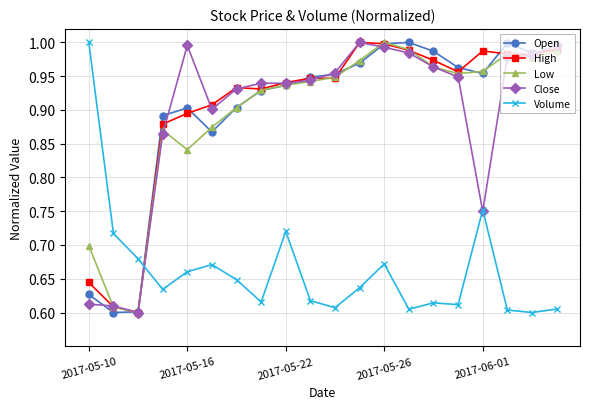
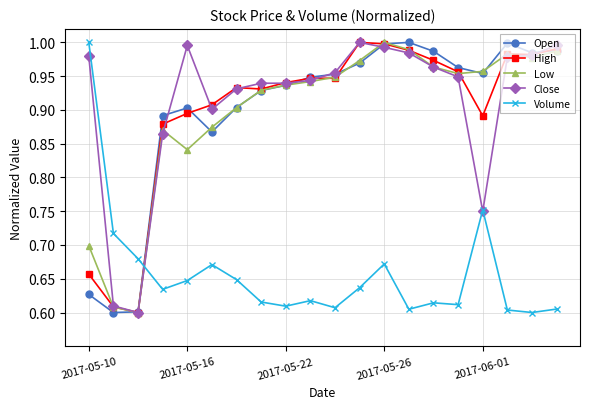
  {
    "Open": {
      "2017-05-10": 0.63,
      "2017-05-16": 0.90
    },
    "High": {
-     "2017-05-10": 0.64,
+     "2017-05-10": 0.66,
      "2017-05-16": 0.89,
-     "2017-06-01": 0.99
+     "2017-06-01": 0.89
    },
    "Low": {
      "2017-05-10": 0.70,
      "2017-05-16": 0.84
    },
    "Close": {
-     "2017-05-10": 0.61,
+     "2017-05-10": 0.98,
      "2017-05-16": 1.00,
      "2017-05-26": 0.99
    },
    "Volume": {
      "2017-05-10": 1.00,
-     "2017-05-16": 0.66,
-     "2017-05-22": 0.72,
+     "2017-05-16": 0.65,
+     "2017-05-22": 0.61,
      "2017-05-26": 0.67
    }
  }
